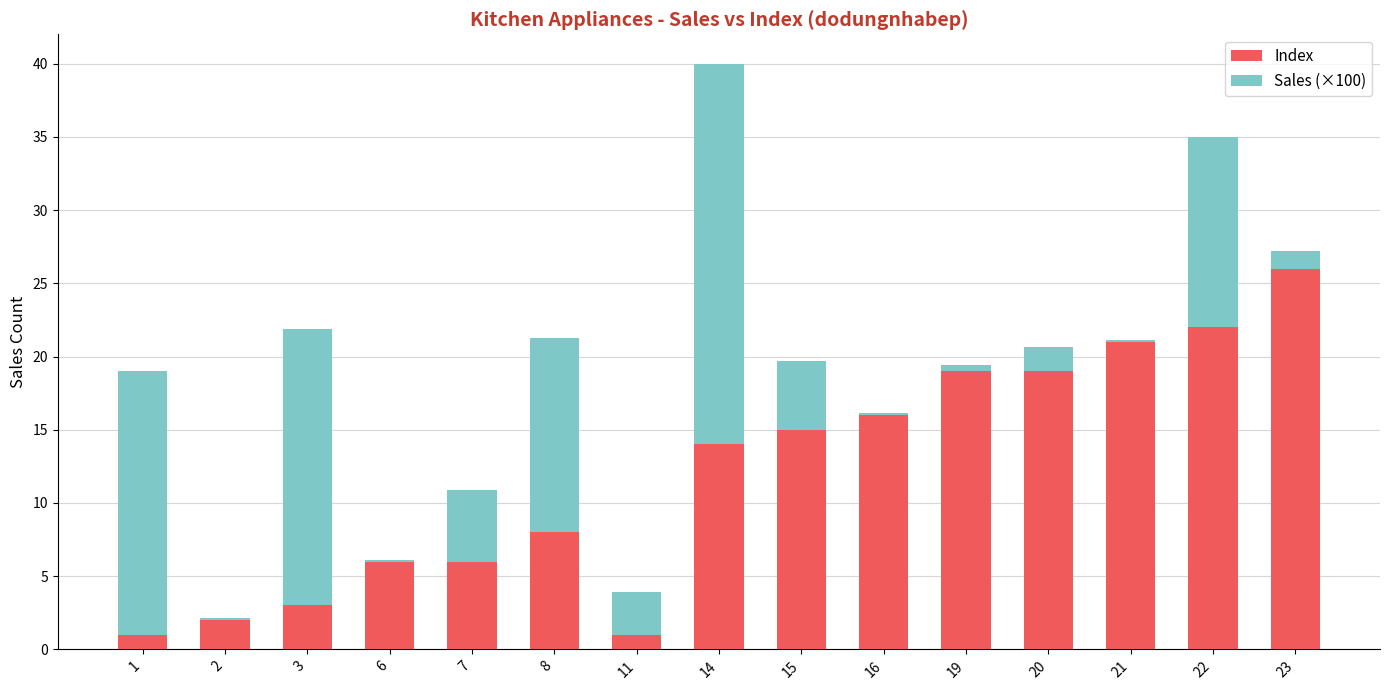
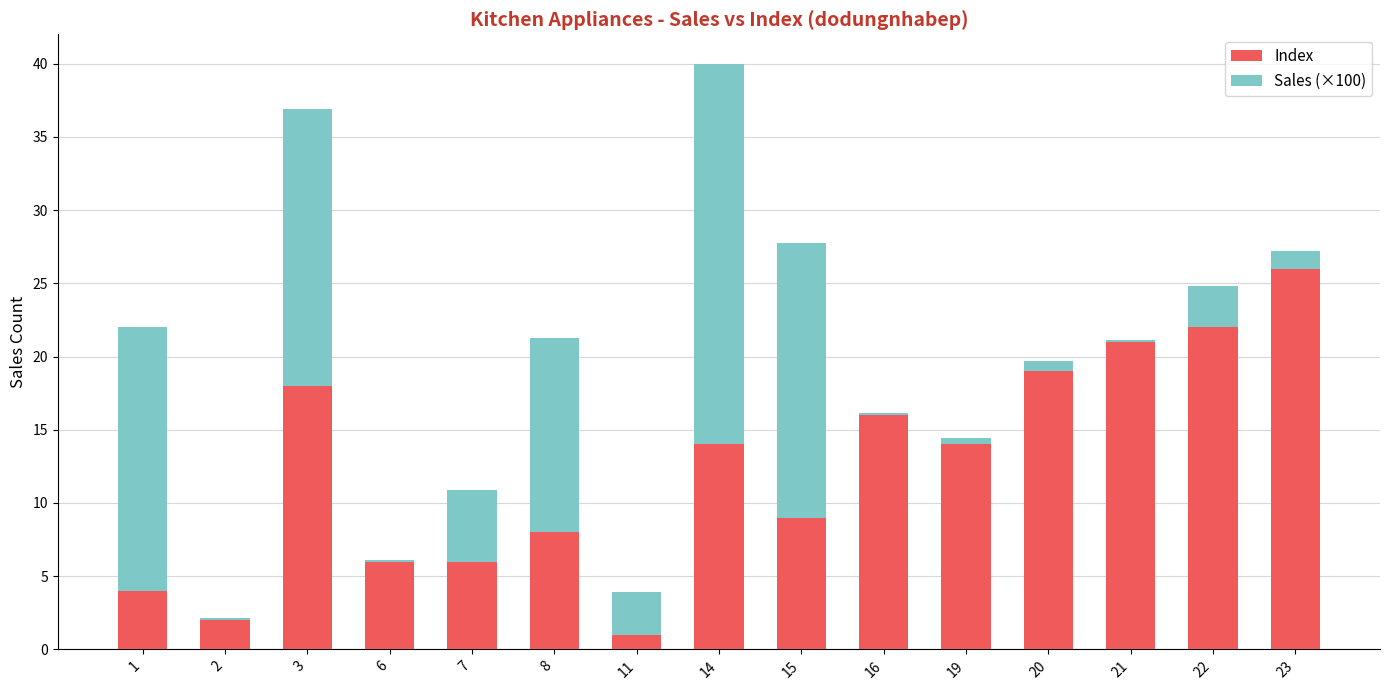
  {
    "Index": {
-     "1": 1,
+     "1": 4,
      "2": 2,
-     "3": 3,
+     "3": 18,
      "6": 6,
      "7": 6,
      "8": 8,
      "11": 1,
      "14": 14,
-     "15": 15,
+     "15": 9,
      "16": 16,
-     "19": 19,
+     "19": 14,
      "20": 19,
      "21": 21,
      "22": 22,
      "23": 26
    },
    "Sales (×100)": {
      "1": 18.0,
      "3": 18.9,
      "7": 4.9,
      "8": 13.3,
      "11": 2.9,
      "14": 26.0,
-     "15": 4.7,
+     "15": 18.8,
      "19": 0.4,
-     "20": 1.7,
-     "22": 13.0,
+     "20": 0.7,
+     "22": 2.8,
      "23": 1.2
    }
  }
